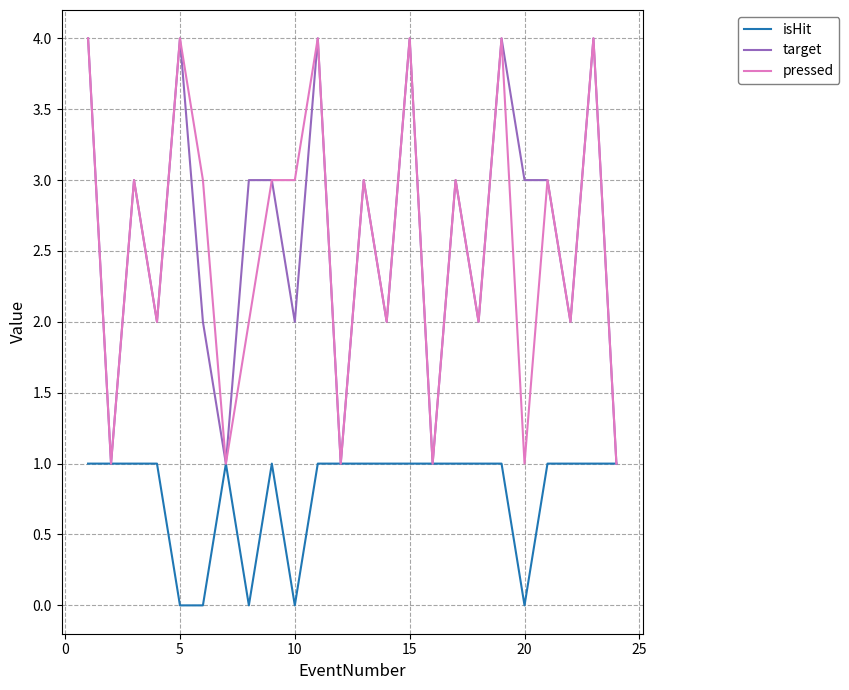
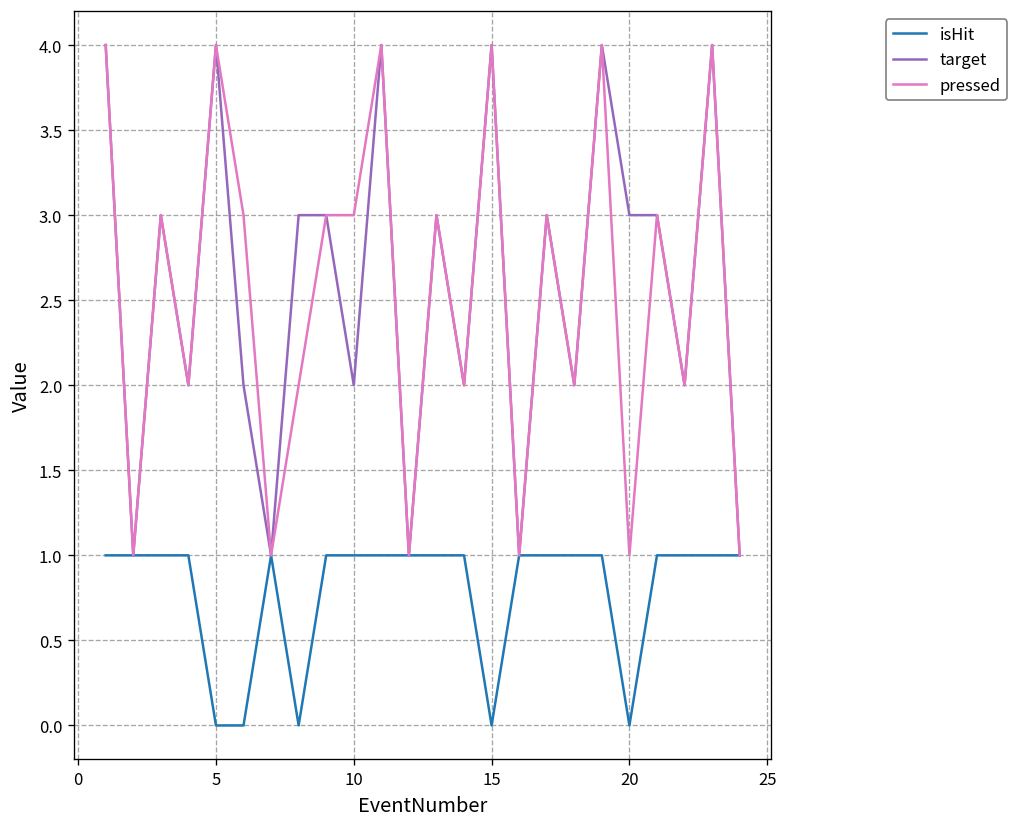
  {
    "isHit": {
      "5": 0,
-     "10": 0,
-     "15": 1,
+     "10": 1,
+     "15": 0,
      "20": 0
    },
    "target": {
      "10": 2,
      "20": 3
    },
    "pressed": {
      "10": 3,
      "20": 1
    }
  }
